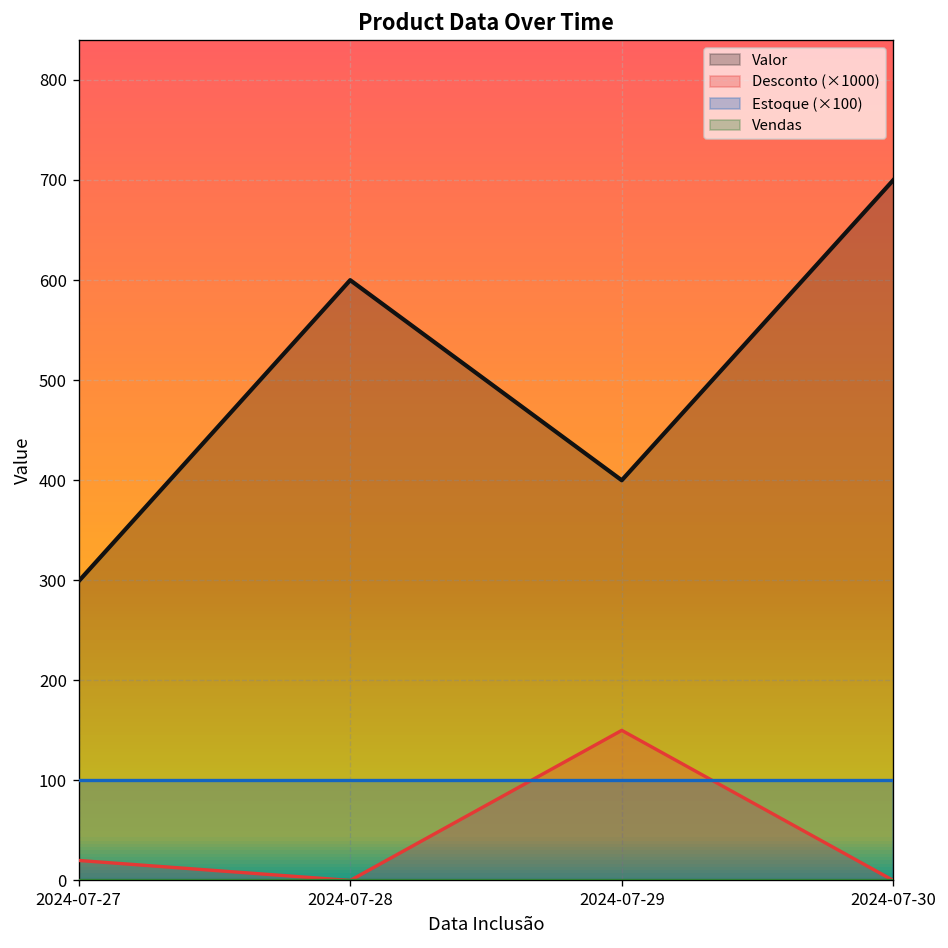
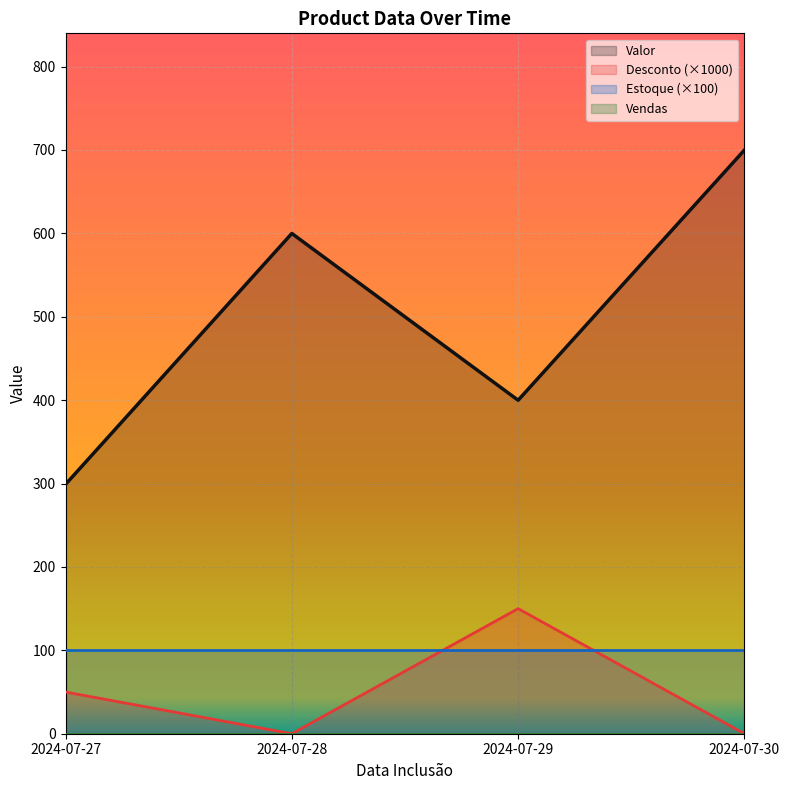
  {
    "Desconto (×1000)": {
-     "2024-07-27": 20,
+     "2024-07-27": 50,
      "2024-07-29": 150
    },
    "Estoque (×100)": {
      "2024-07-27": 100,
      "2024-07-28": 100,
      "2024-07-29": 100,
      "2024-07-30": 100
    }
  }
